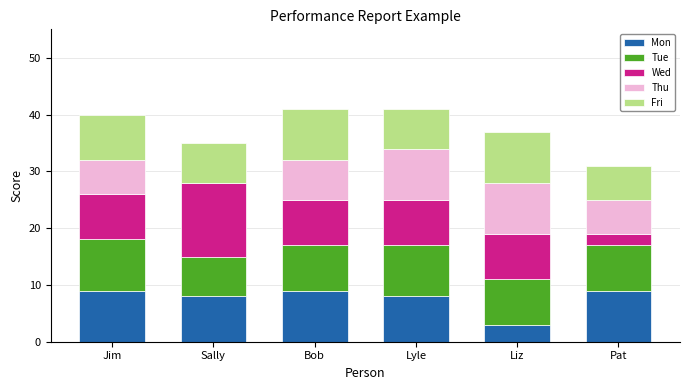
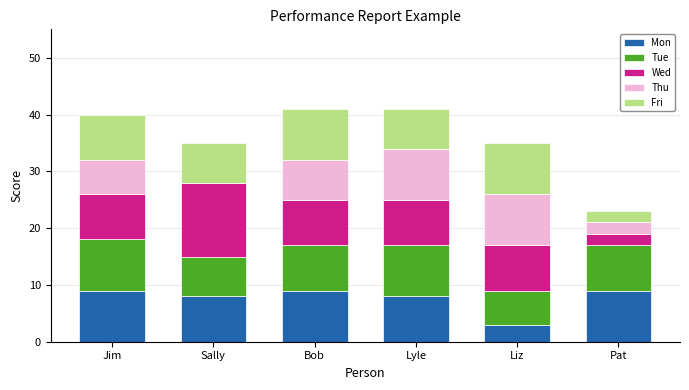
  {
    "Mon": {
      "Jim": 9,
      "Sally": 8,
      "Bob": 9,
      "Lyle": 8,
      "Liz": 3,
      "Pat": 9
    },
    "Tue": {
      "Jim": 9,
      "Sally": 7,
      "Bob": 8,
      "Lyle": 9,
-     "Liz": 8,
+     "Liz": 6,
      "Pat": 8
    },
    "Wed": {
      "Jim": 8,
      "Sally": 13,
      "Bob": 8,
      "Lyle": 8,
      "Liz": 8,
      "Pat": 2
    },
    "Thu": {
      "Jim": 6,
      "Sally": 0,
      "Bob": 7,
      "Lyle": 9,
      "Liz": 9,
-     "Pat": 6
+     "Pat": 2
    },
    "Fri": {
      "Jim": 8,
      "Sally": 7,
      "Bob": 9,
      "Lyle": 7,
      "Liz": 9,
-     "Pat": 6
+     "Pat": 2
    }
  }
